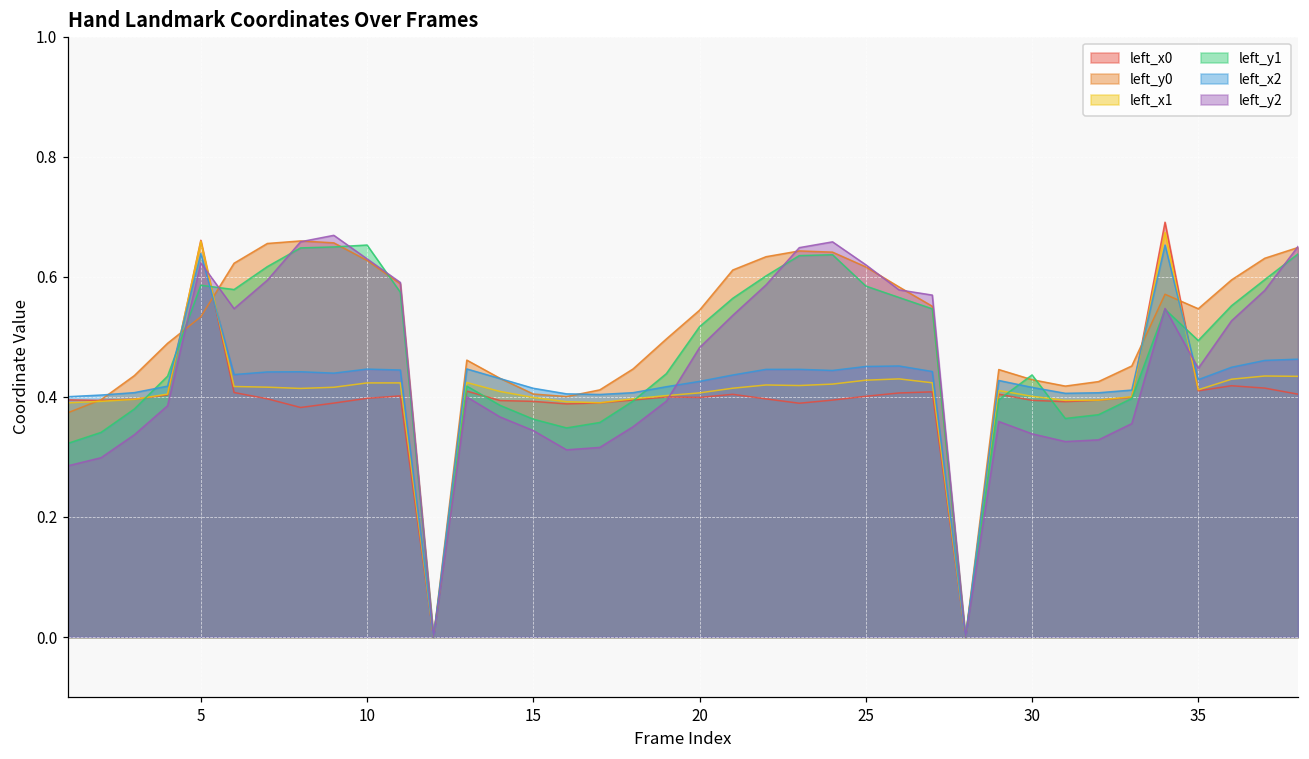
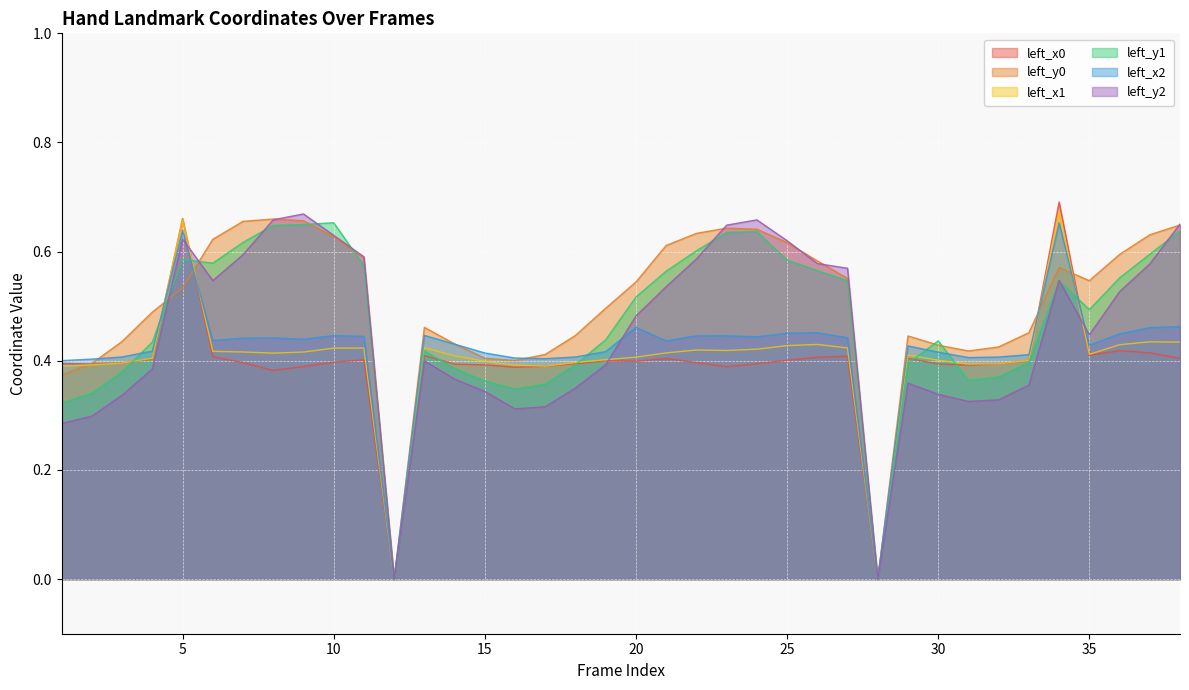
  {
    "left_y1": {
      "5": 0.59,
      "10": 0.65,
      "15": 0.36,
      "20": 0.52,
      "25": 0.58,
      "30": 0.44,
      "35": 0.49
    },
    "left_x2": {
      "5": 0.64,
      "10": 0.45,
      "15": 0.41,
-     "20": 0.43,
+     "20": 0.46,
      "25": 0.45,
      "30": 0.42,
      "35": 0.43
    },
    "left_y2": {
      "5": 0.62,
      "15": 0.34,
      "20": 0.48,
      "30": 0.34,
      "35": 0.45
    }
  }
